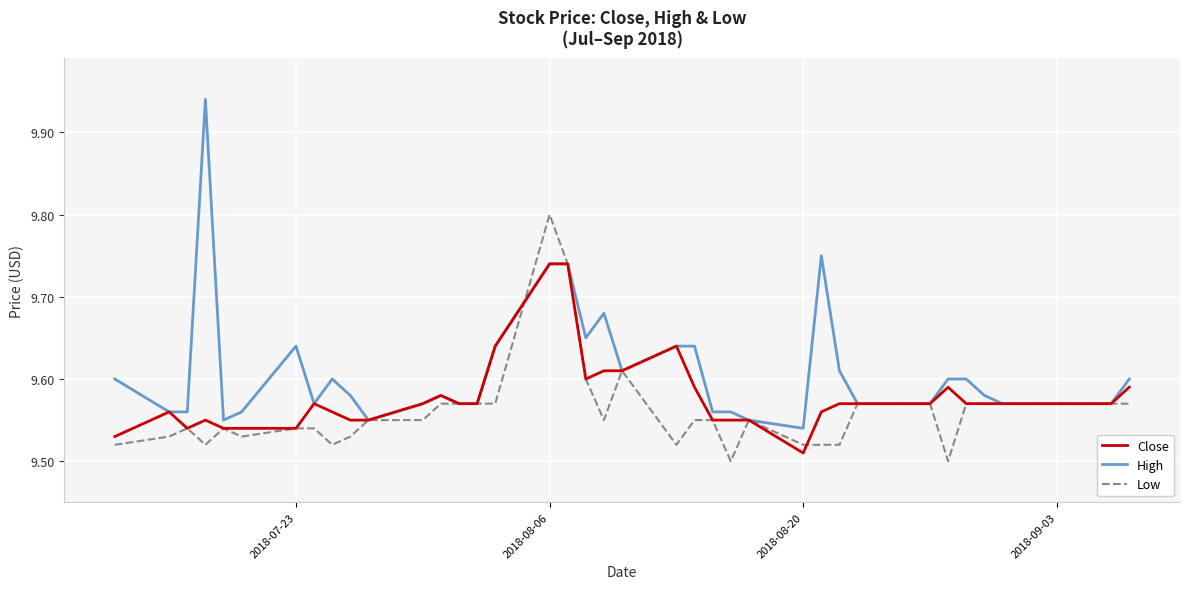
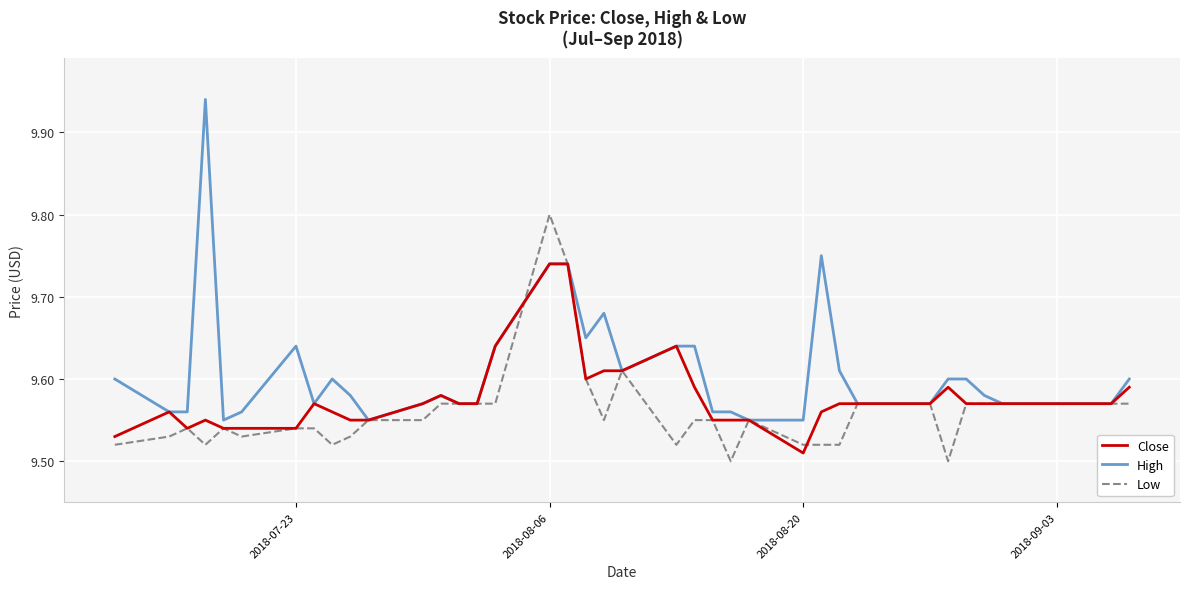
  {
    "Close": {
      "2018-08-20": 9.51
    },
    "High": {
      "2018-07-23": 9.64,
-     "2018-08-20": 9.54
+     "2018-08-20": 9.55
    },
    "Low": {
      "2018-08-06": 9.80,
      "2018-08-20": 9.52
    }
  }
